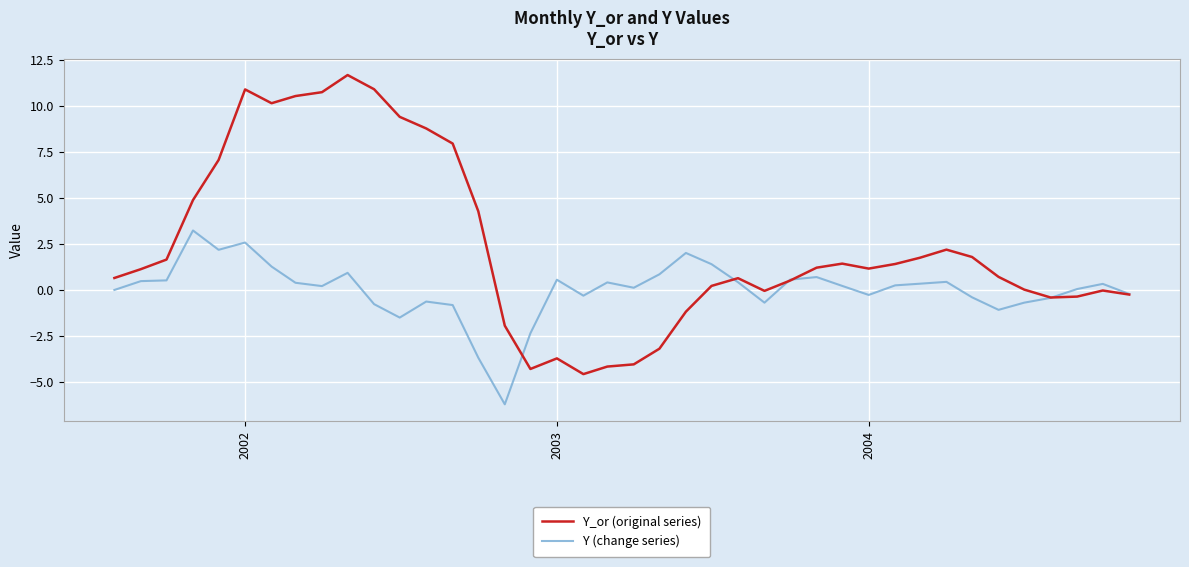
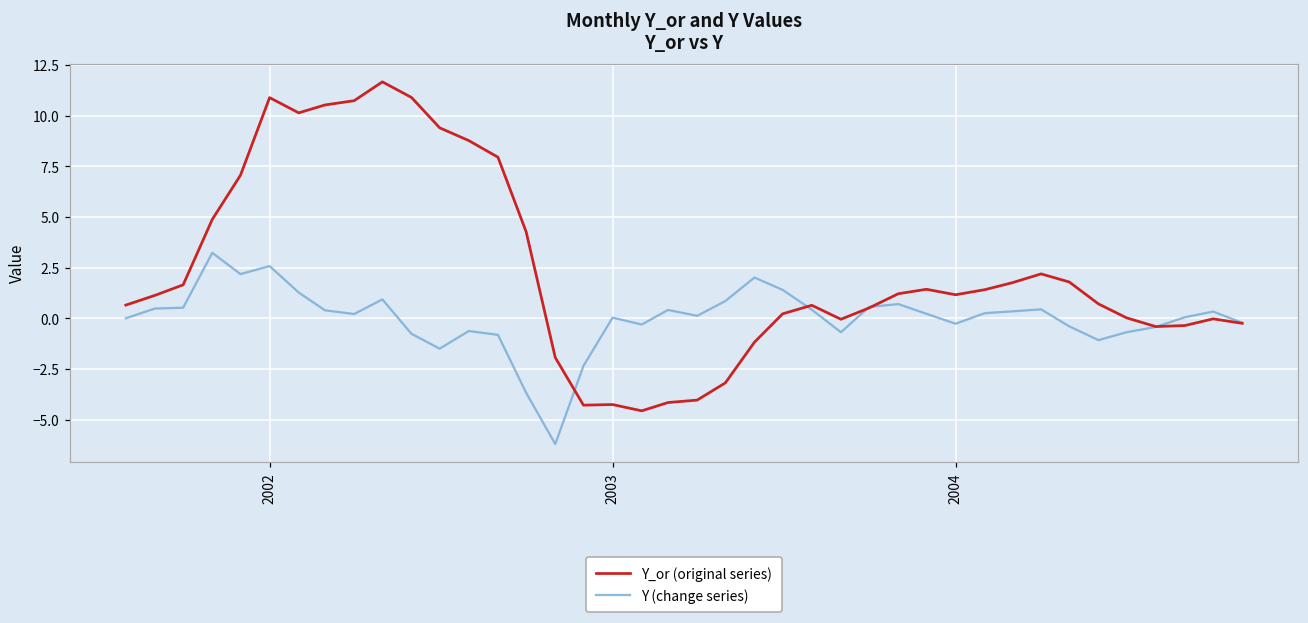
  {
    "Y_or (original series)": {
      "2002": 10.9,
-     "2003": -3.7,
+     "2003": -4.3,
      "2004": 1.2
    },
    "Y (change series)": {
      "2002": 2.6,
-     "2003": 0.6,
+     "2003": 0.0,
      "2004": -0.3
    }
  }
